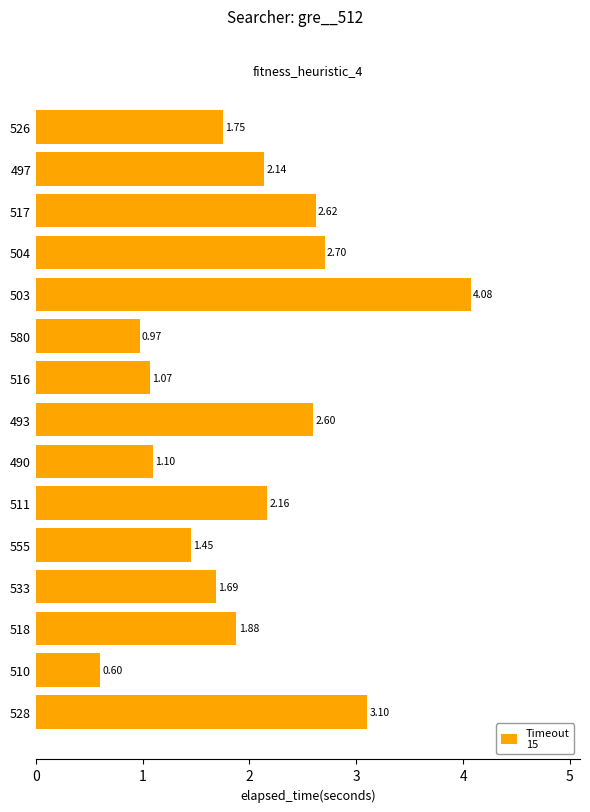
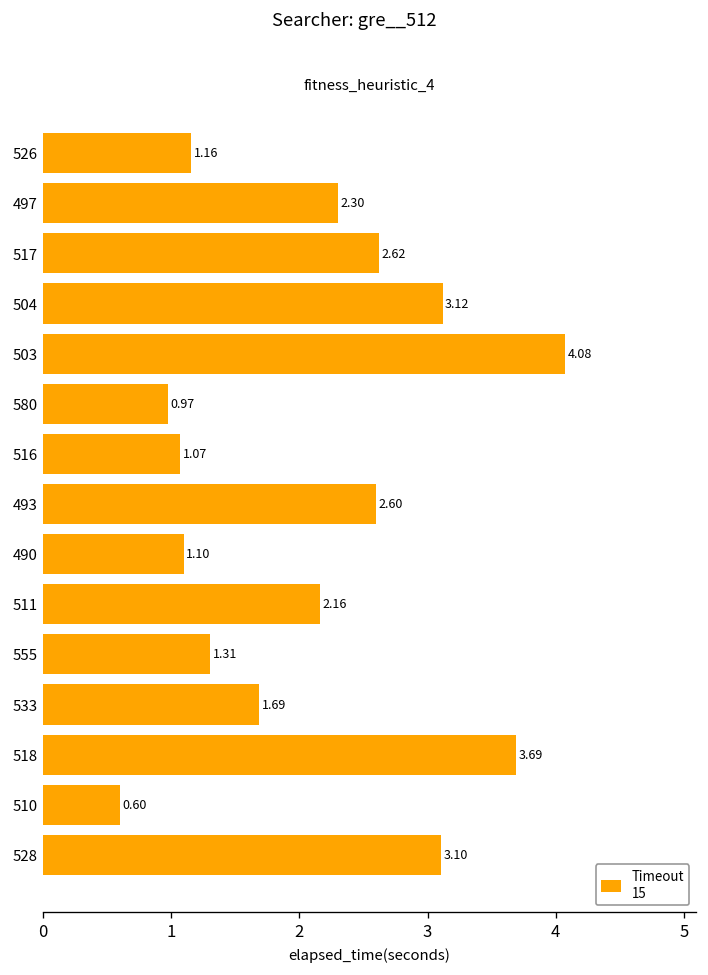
  {
-   "526": 1.75,
-   "497": 2.14,
+   "526": 1.16,
+   "497": 2.30,
    "517": 2.62,
-   "504": 2.70,
+   "504": 3.12,
    "503": 4.08,
    "580": 0.97,
    "516": 1.07,
    "493": 2.60,
    "490": 1.10,
    "511": 2.16,
-   "555": 1.45,
+   "555": 1.31,
    "533": 1.69,
-   "518": 1.88,
+   "518": 3.69,
    "510": 0.60,
    "528": 3.10
  }
